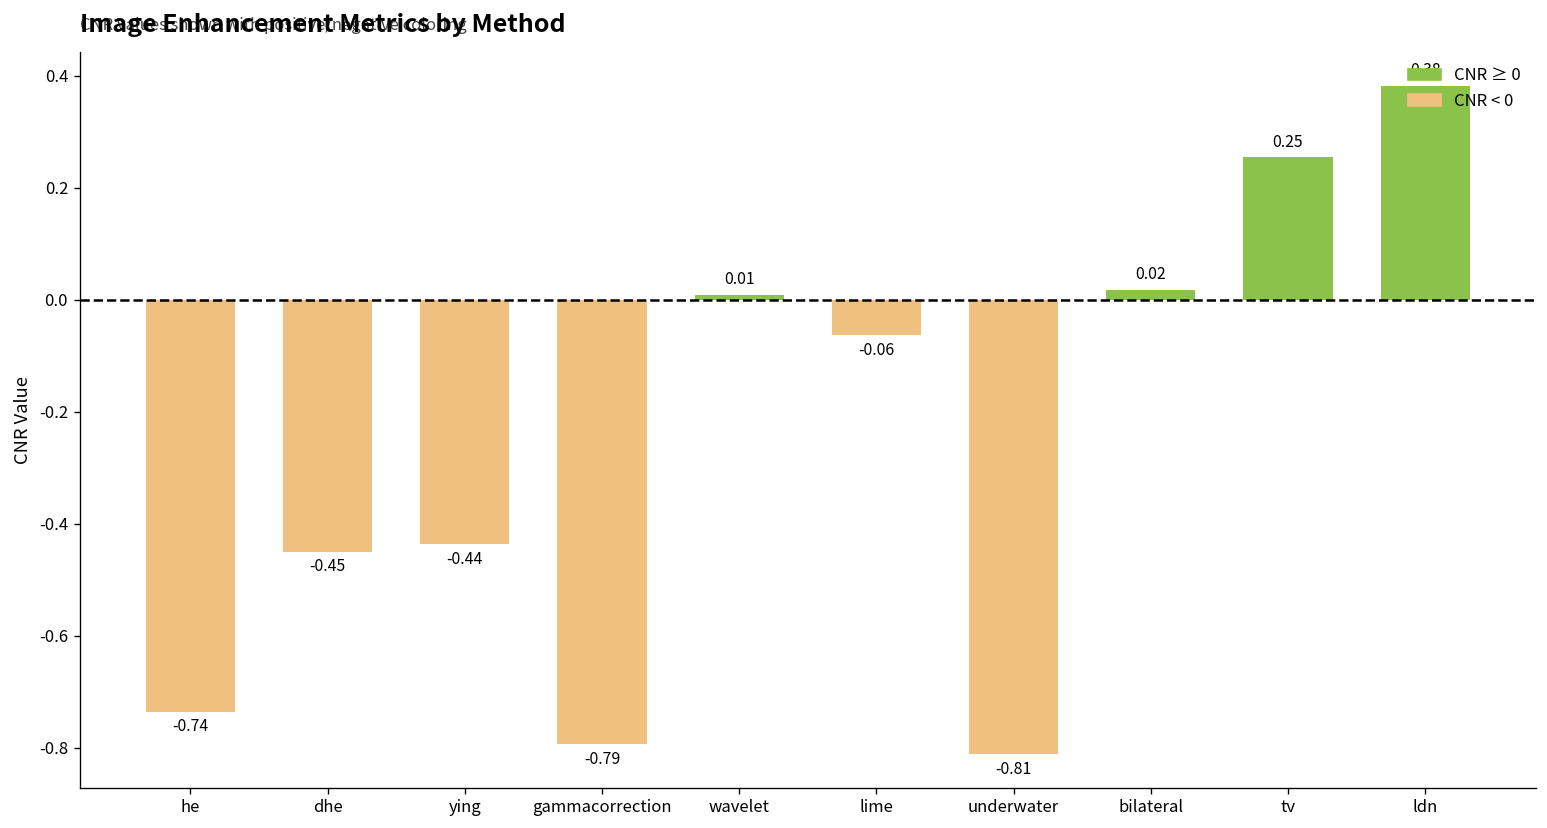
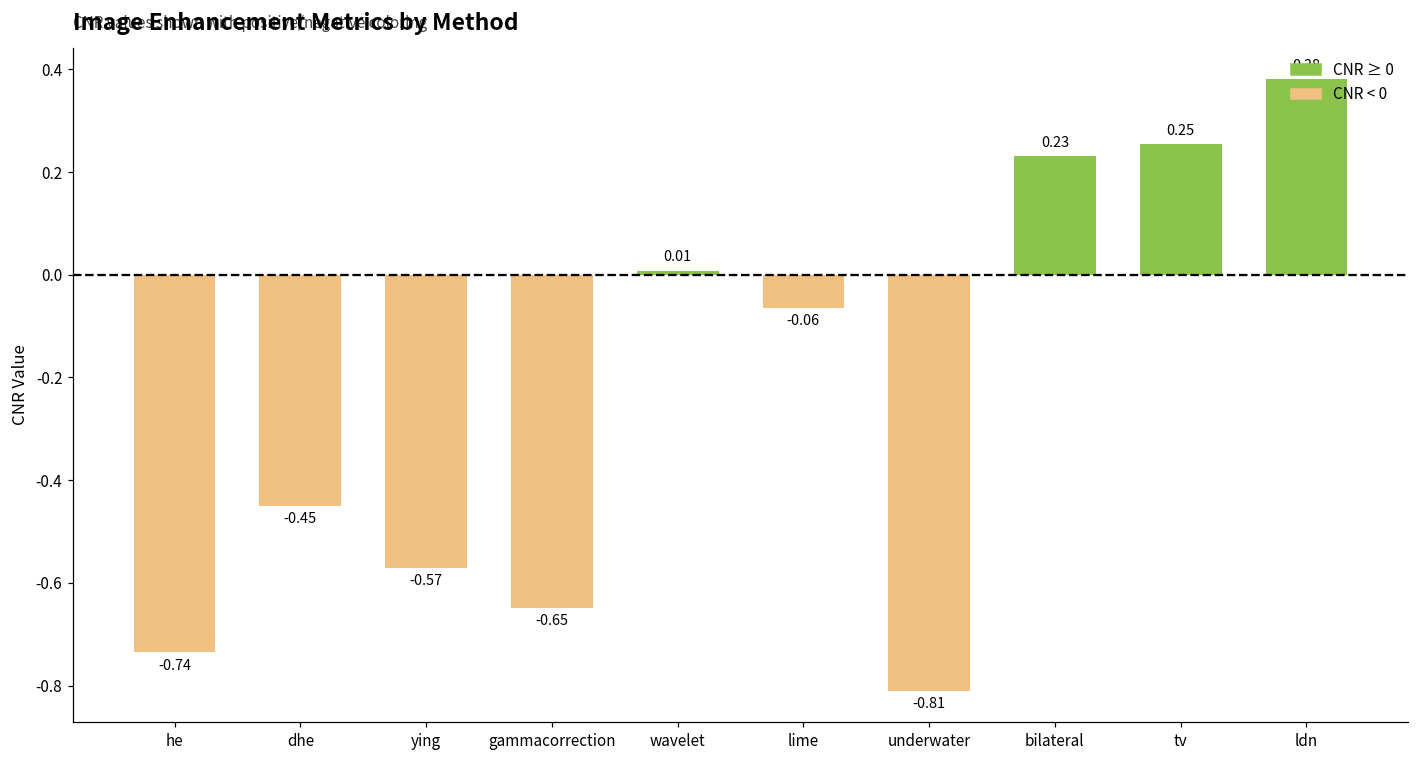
  {
    "he": -0.74,
    "dhe": -0.45,
-   "ying": -0.44,
-   "gammacorrection": -0.79,
+   "ying": -0.57,
+   "gammacorrection": -0.65,
    "wavelet": 0.01,
    "lime": -0.06,
    "underwater": -0.81,
-   "bilateral": 0.02,
+   "bilateral": 0.23,
    "tv": 0.25,
    "ldn": 0.38
  }
